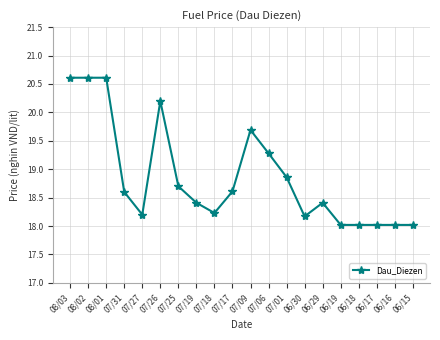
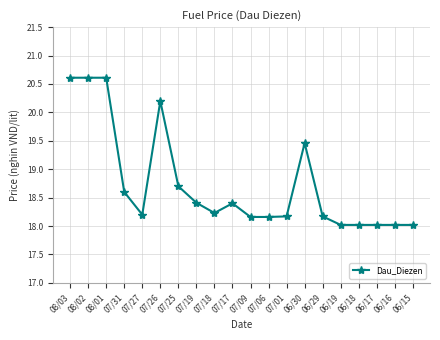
  {
    "08/03": 20.6,
    "08/02": 20.6,
    "08/01": 20.6,
    "07/31": 18.6,
    "07/27": 18.2,
    "07/26": 20.2,
    "07/25": 18.7,
    "07/19": 18.4,
    "07/18": 18.2,
-   "07/17": 18.6,
-   "07/09": 19.7,
-   "07/06": 19.3,
-   "07/01": 18.9,
-   "06/30": 18.2,
-   "06/29": 18.4,
+   "07/17": 18.4,
+   "07/09": 18.2,
+   "07/06": 18.2,
+   "07/01": 18.2,
+   "06/30": 19.5,
+   "06/29": 18.2,
    "06/19": 18.0,
    "06/18": 18.0,
    "06/17": 18.0,
    "06/16": 18.0,
    "06/15": 18.0
  }
